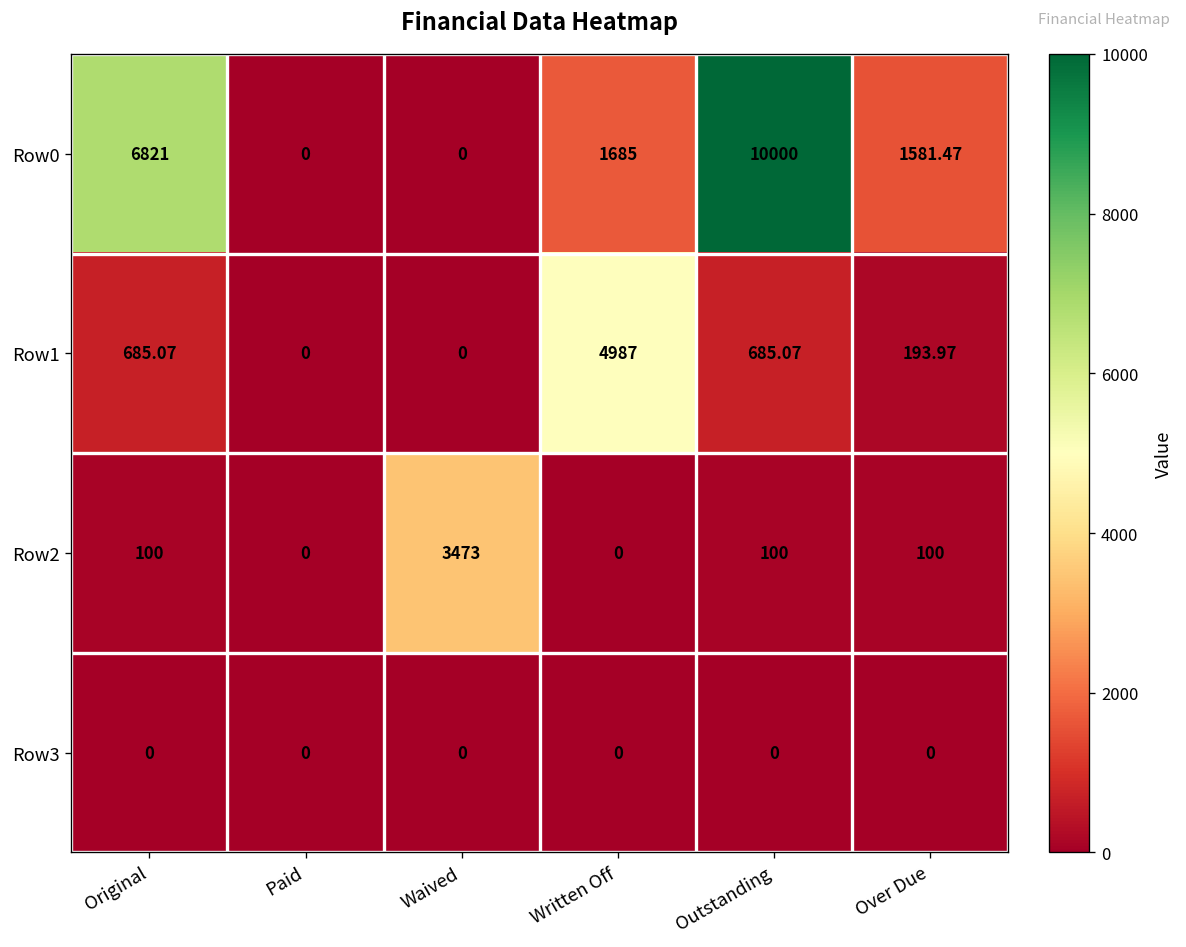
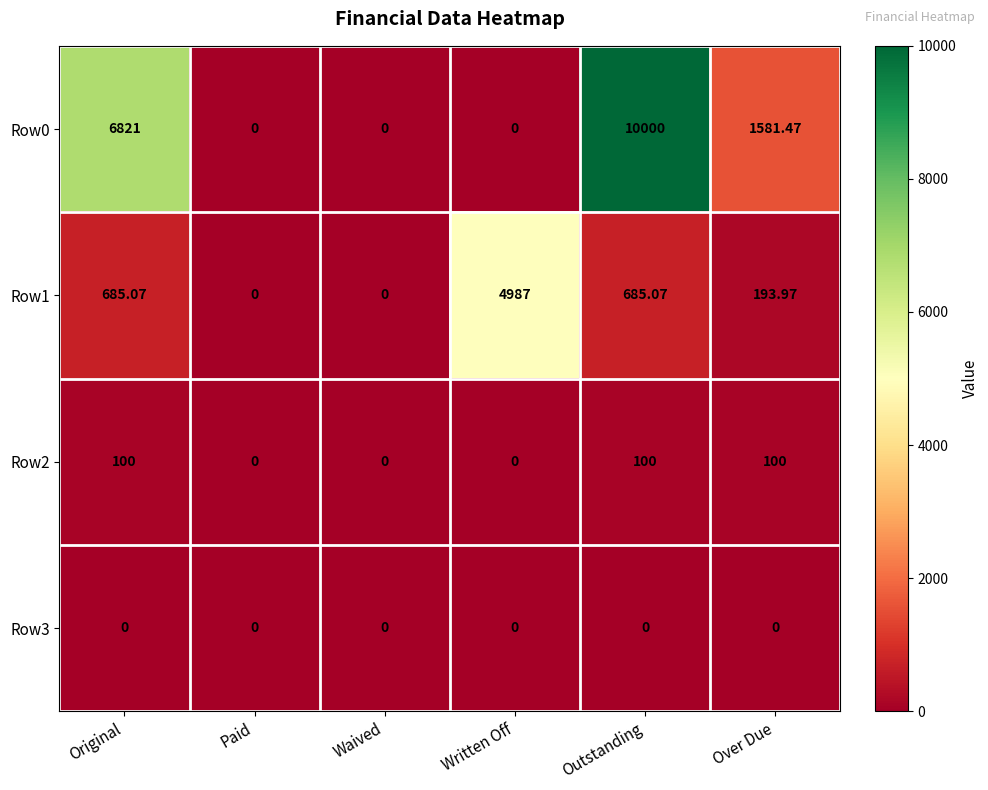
  {
    "Row0": {
      "Original": 6821,
      "Paid": 0,
      "Waived": 0,
-     "Written Off": 1685,
+     "Written Off": 0,
      "Outstanding": 10000,
      "Over Due": 1581.47
    },
    "Row1": {
      "Original": 685.07,
      "Paid": 0,
      "Waived": 0,
      "Written Off": 4987,
      "Outstanding": 685.07,
      "Over Due": 193.97
    },
    "Row2": {
      "Original": 100,
      "Paid": 0,
-     "Waived": 3473,
+     "Waived": 0,
      "Written Off": 0,
      "Outstanding": 100,
      "Over Due": 100
    },
    "Row3": {
      "Original": 0,
      "Paid": 0,
      "Waived": 0,
      "Written Off": 0,
      "Outstanding": 0,
      "Over Due": 0
    }
  }
